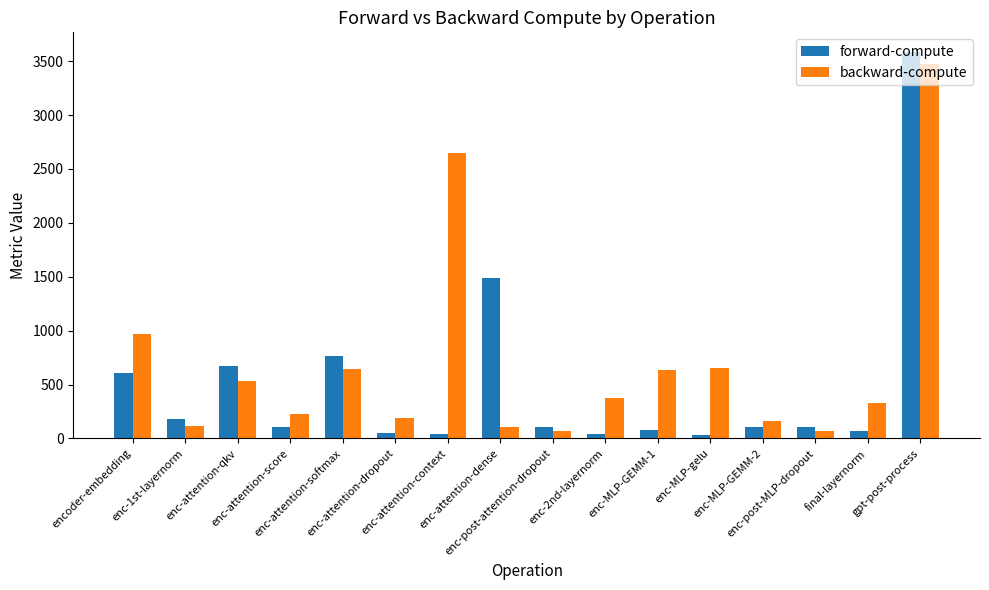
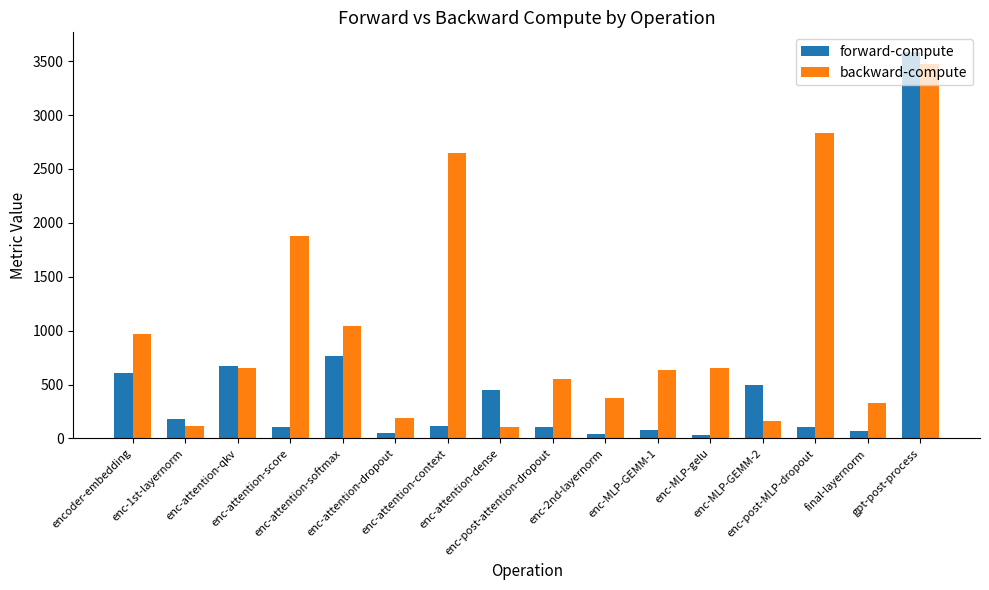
  {
    "forward-compute": {
      "encoder-embedding": 600,
      "enc-1st-layernorm": 180,
      "enc-attention-qkv": 670,
      "enc-attention-score": 110,
      "enc-attention-softmax": 760,
      "enc-attention-dropout": 50,
-     "enc-attention-context": 40,
-     "enc-attention-dense": 1490,
+     "enc-attention-context": 110,
+     "enc-attention-dense": 450,
      "enc-post-attention-dropout": 110,
      "enc-2nd-layernorm": 40,
      "enc-MLP-GEMM-1": 80,
      "enc-MLP-gelu": 30,
-     "enc-MLP-GEMM-2": 100,
+     "enc-MLP-GEMM-2": 500,
      "enc-post-MLP-dropout": 110,
      "final-layernorm": 70
    },
    "backward-compute": {
      "encoder-embedding": 970,
      "enc-1st-layernorm": 120,
-     "enc-attention-qkv": 530,
-     "enc-attention-score": 230,
-     "enc-attention-softmax": 640,
+     "enc-attention-qkv": 660,
+     "enc-attention-score": 1880,
+     "enc-attention-softmax": 1050,
      "enc-attention-dropout": 190,
      "enc-attention-context": 2650,
      "enc-attention-dense": 110,
-     "enc-post-attention-dropout": 70,
+     "enc-post-attention-dropout": 550,
      "enc-2nd-layernorm": 380,
      "enc-MLP-GEMM-1": 630,
      "enc-MLP-gelu": 650,
      "enc-MLP-GEMM-2": 160,
-     "enc-post-MLP-dropout": 70,
+     "enc-post-MLP-dropout": 2840,
      "final-layernorm": 330
    }
  }
